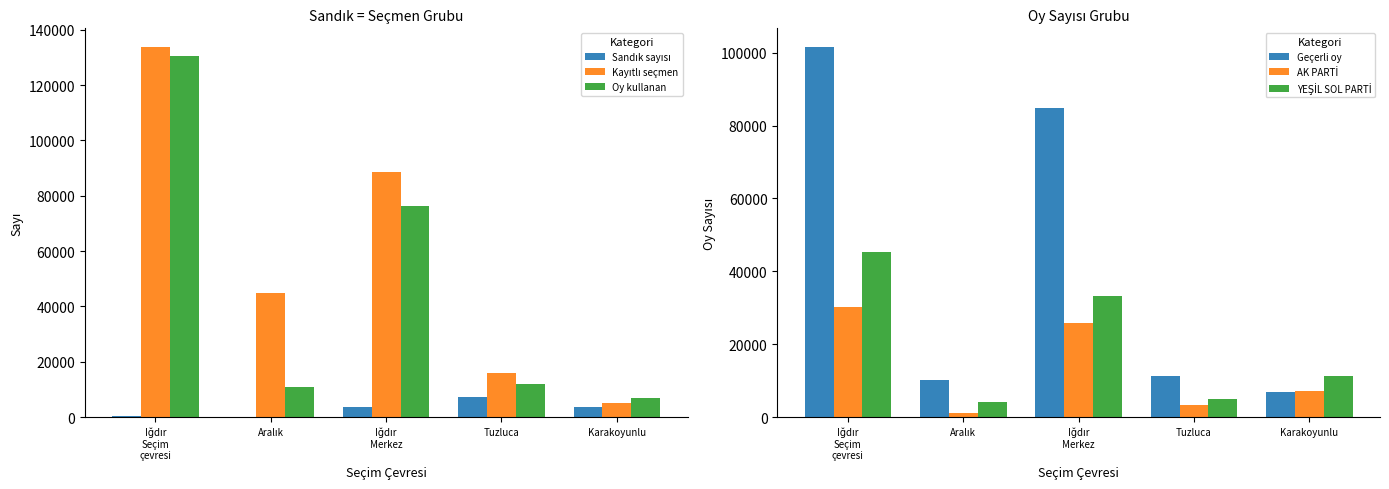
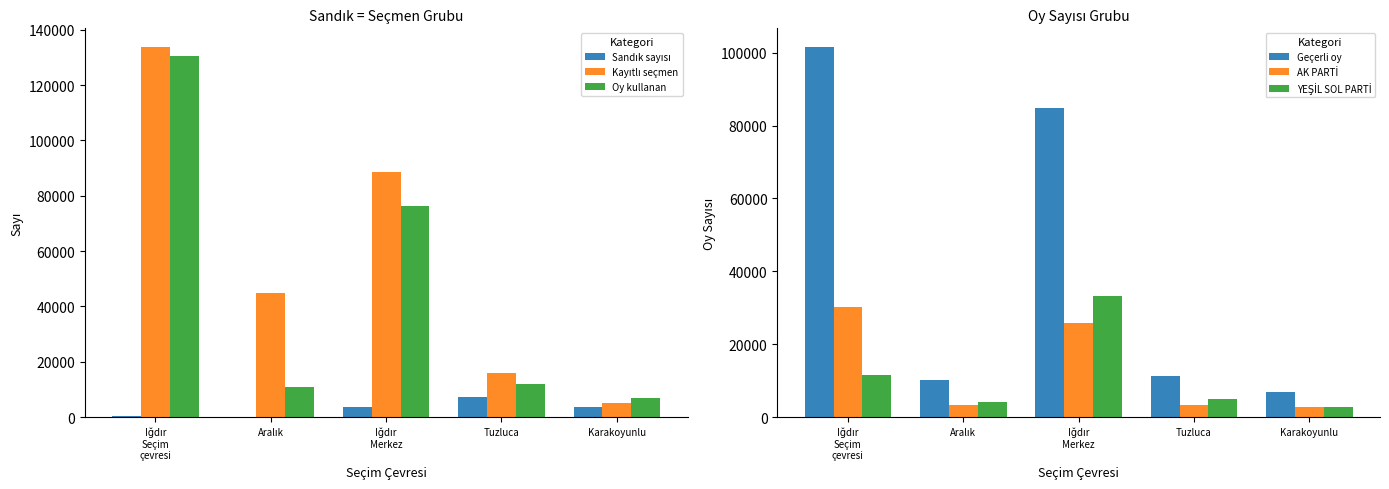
  {
    "Sandık = Seçmen Grubu": {
      "Sandık sayısı": {
        "Iğdır Merkez": 4000,
        "Tuzluca": 7000,
        "Karakoyunlu": 4000
      },
      "Kayıtlı seçmen": {
        "Iğdır Seçim çevresi": 134000,
        "Aralık": 45000,
        "Iğdır Merkez": 88000,
        "Tuzluca": 16000,
        "Karakoyunlu": 5000
      },
      "Oy kullanan": {
        "Iğdır Seçim çevresi": 130000,
        "Aralık": 11000,
        "Iğdır Merkez": 76000,
        "Tuzluca": 12000,
        "Karakoyunlu": 7000
      }
    },
    "Oy Sayısı Grubu": {
      "Geçerli oy": {
        "Iğdır Seçim çevresi": 102000,
        "Aralık": 10000,
        "Iğdır Merkez": 85000,
        "Tuzluca": 11000,
        "Karakoyunlu": 7000
      },
      "AK PARTİ": {
        "Iğdır Seçim çevresi": 30000,
-       "Aralık": 1000,
+       "Aralık": 3000,
        "Iğdır Merkez": 26000,
        "Tuzluca": 3000,
-       "Karakoyunlu": 7000
+       "Karakoyunlu": 3000
      },
      "YEŞİL SOL PARTİ": {
-       "Iğdır Seçim çevresi": 45000,
+       "Iğdır Seçim çevresi": 12000,
        "Aralık": 4000,
        "Iğdır Merkez": 33000,
        "Tuzluca": 5000,
-       "Karakoyunlu": 11000
+       "Karakoyunlu": 3000
      }
    }
  }
